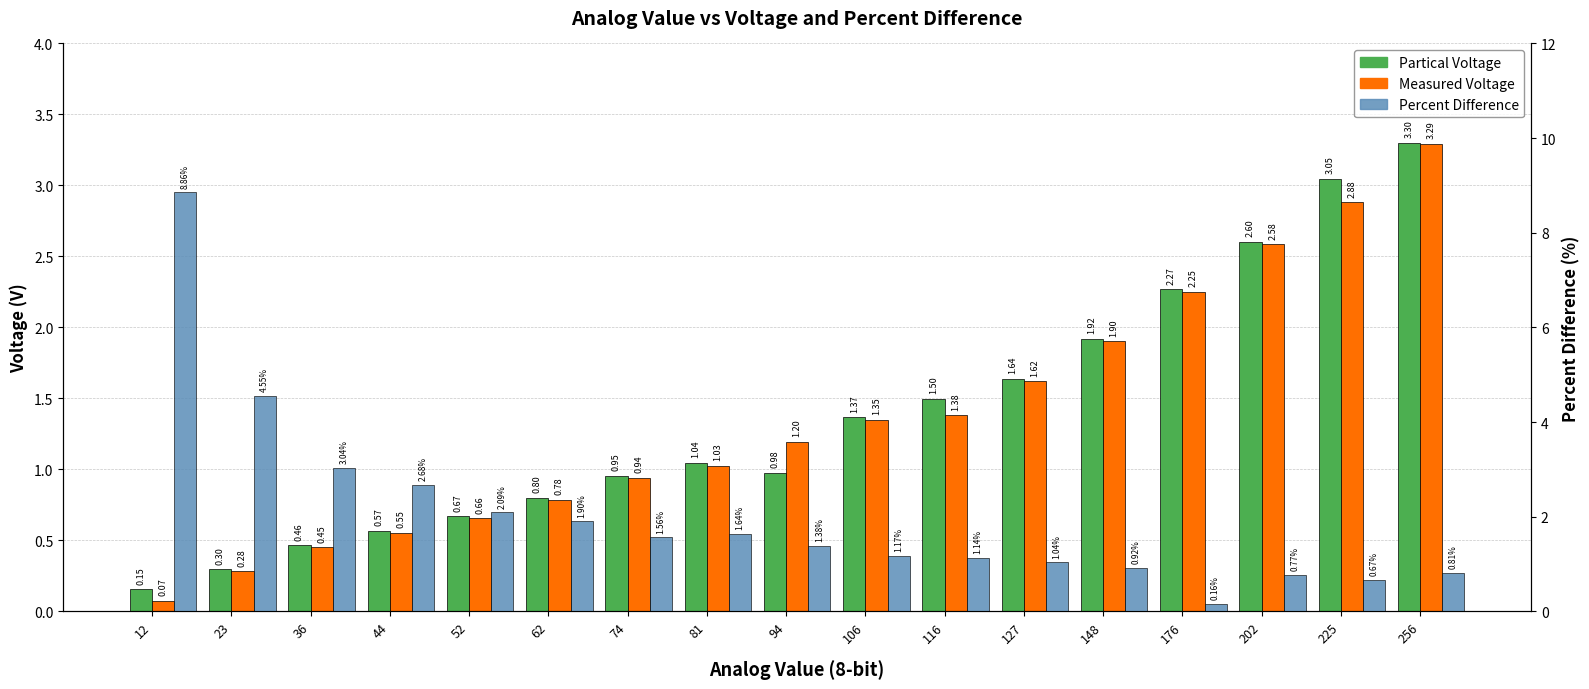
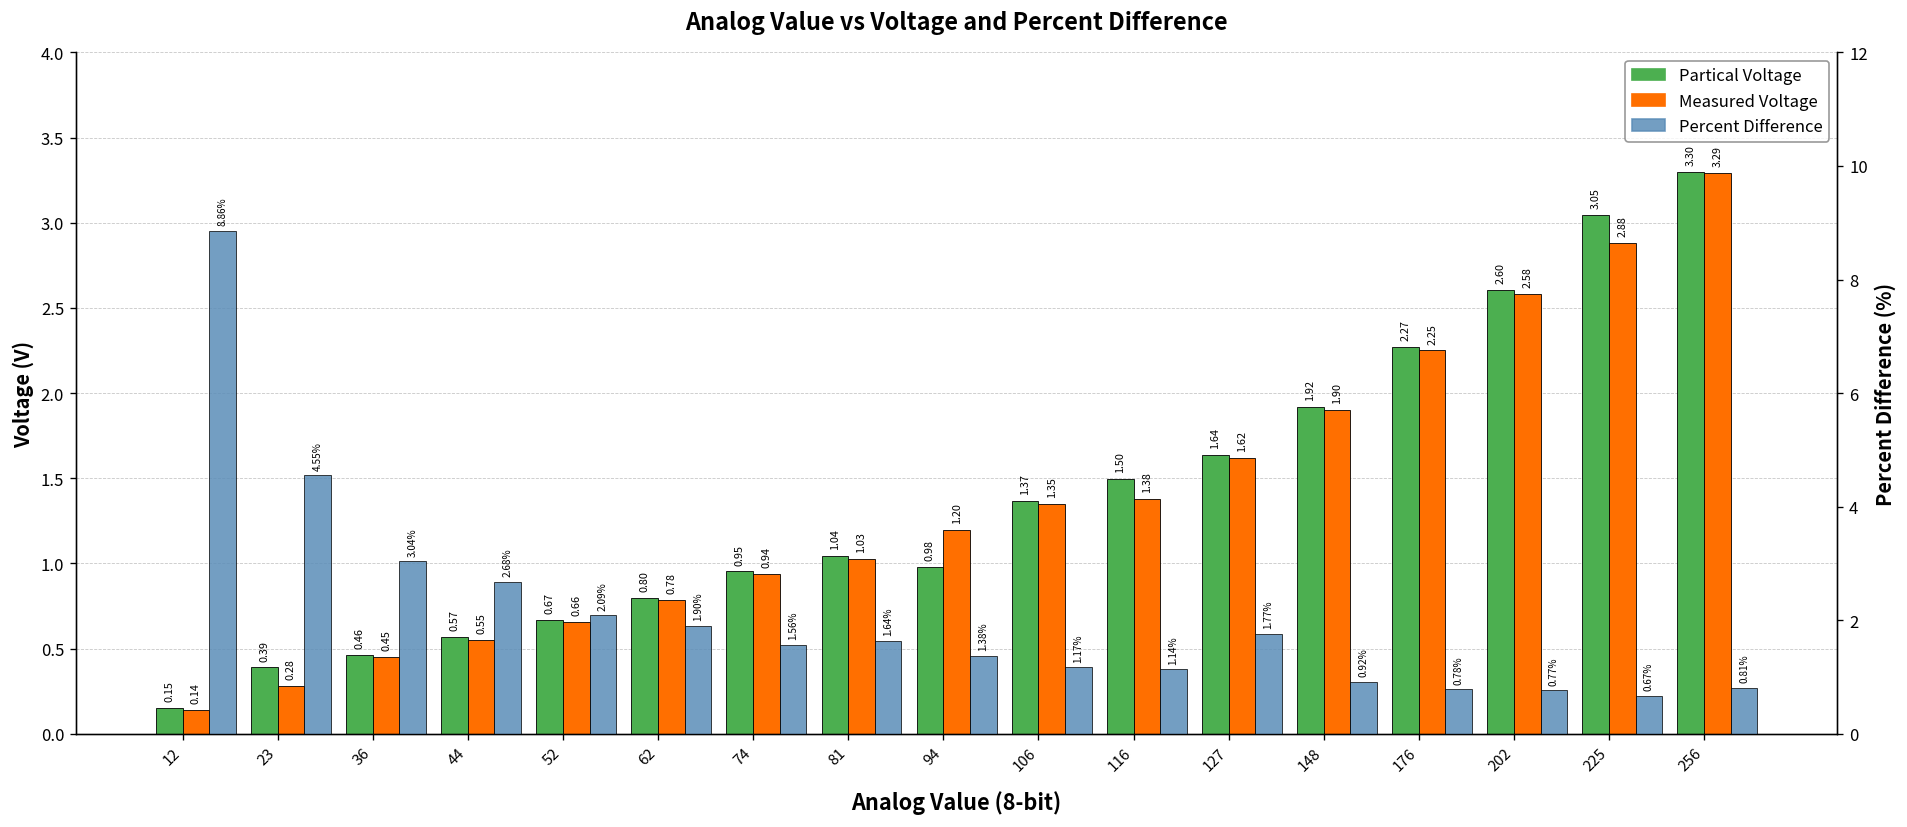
  {
    "Partical Voltage": {
      "12": "0.15",
-     "23": "0.30",
+     "23": "0.39",
      "36": "0.46",
      "44": "0.57",
      "52": "0.67",
      "62": "0.80",
      "74": "0.95",
      "81": "1.04",
      "94": "0.98",
      "106": "1.37",
      "116": "1.50",
      "127": "1.64",
      "148": "1.92",
      "176": "2.27",
      "202": "2.60",
      "225": "3.05",
      "256": "3.30"
    },
    "Measured Voltage": {
-     "12": "0.07",
+     "12": "0.14",
      "23": "0.28",
      "36": "0.45",
      "44": "0.55",
      "52": "0.66",
      "62": "0.78",
      "74": "0.94",
      "81": "1.03",
      "94": "1.20",
      "106": "1.35",
      "116": "1.38",
      "127": "1.62",
      "148": "1.90",
      "176": "2.25",
      "202": "2.58",
      "225": "2.88",
      "256": "3.29"
    },
    "Percent Difference": {
      "12": "8.86%",
      "23": "4.55%",
      "36": "3.04%",
      "44": "2.68%",
      "52": "2.09%",
      "62": "1.90%",
      "74": "1.56%",
      "81": "1.64%",
      "94": "1.38%",
      "106": "1.17%",
      "116": "1.14%",
-     "127": "1.04%",
+     "127": "1.77%",
      "148": "0.92%",
-     "176": "0.16%",
+     "176": "0.78%",
      "202": "0.77%",
      "225": "0.67%",
      "256": "0.81%"
    }
  }
